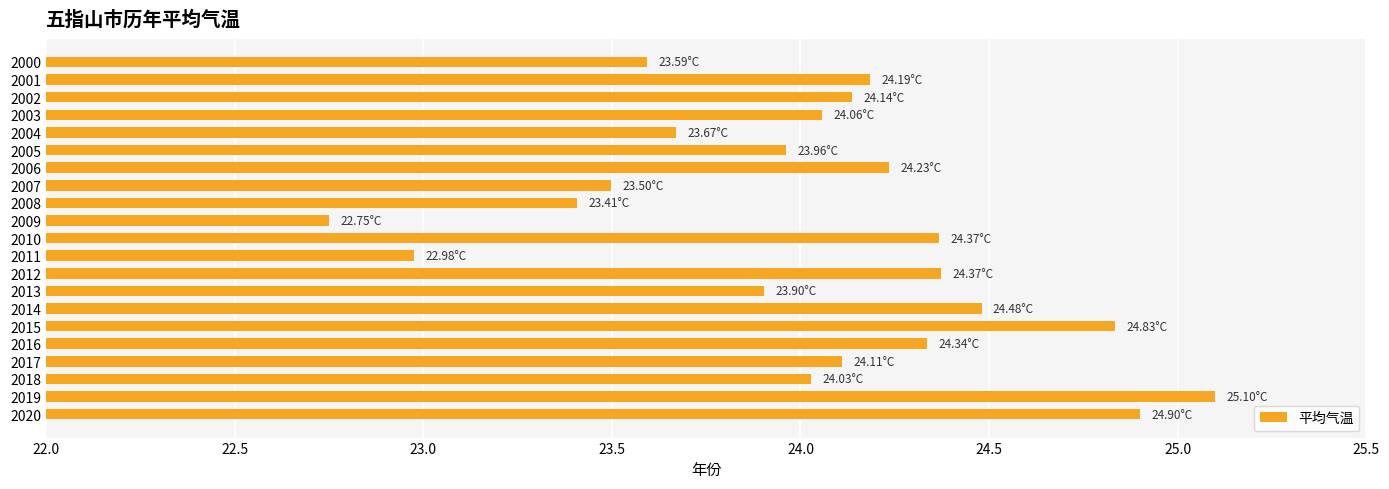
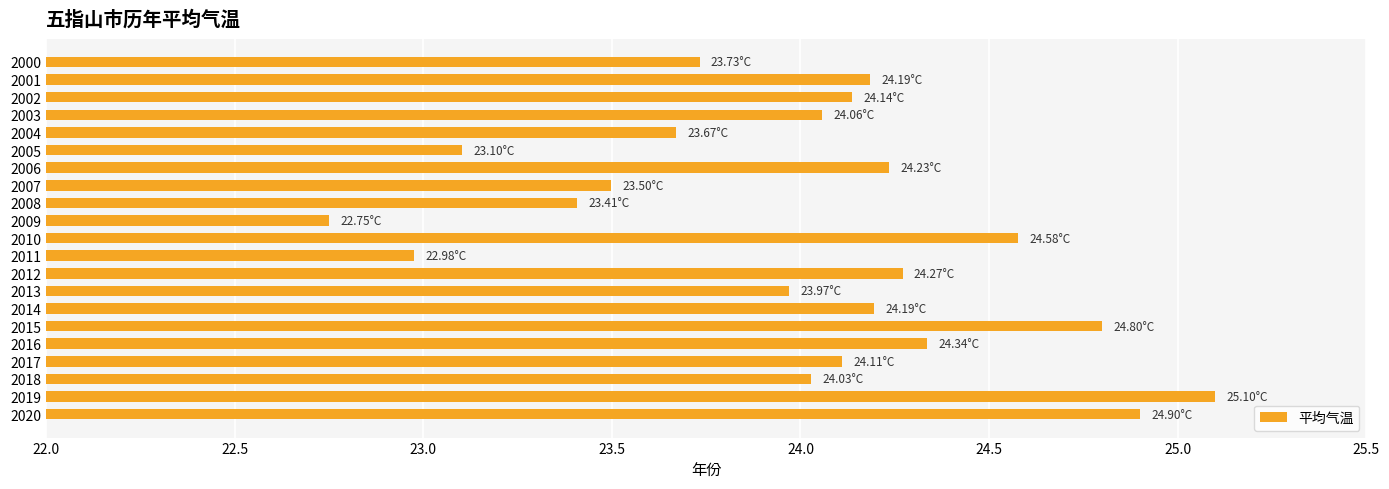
  {
-   "2000": "23.59°C",
+   "2000": "23.73°C",
    "2001": "24.19°C",
    "2002": "24.14°C",
    "2003": "24.06°C",
    "2004": "23.67°C",
-   "2005": "23.96°C",
+   "2005": "23.10°C",
    "2006": "24.23°C",
    "2007": "23.50°C",
    "2008": "23.41°C",
    "2009": "22.75°C",
-   "2010": "24.37°C",
+   "2010": "24.58°C",
    "2011": "22.98°C",
-   "2012": "24.37°C",
-   "2013": "23.90°C",
-   "2014": "24.48°C",
-   "2015": "24.83°C",
+   "2012": "24.27°C",
+   "2013": "23.97°C",
+   "2014": "24.19°C",
+   "2015": "24.80°C",
    "2016": "24.34°C",
    "2017": "24.11°C",
    "2018": "24.03°C",
    "2019": "25.10°C",
    "2020": "24.90°C"
  }
